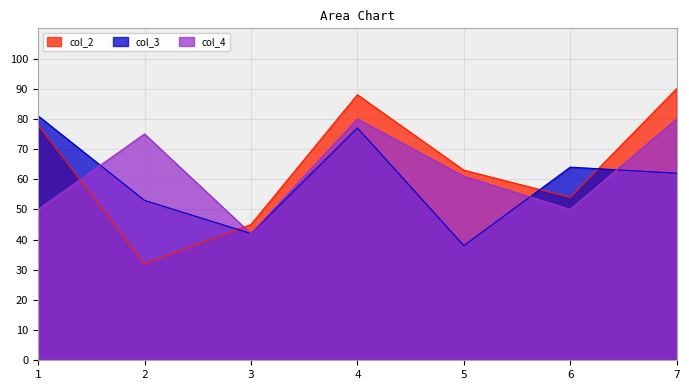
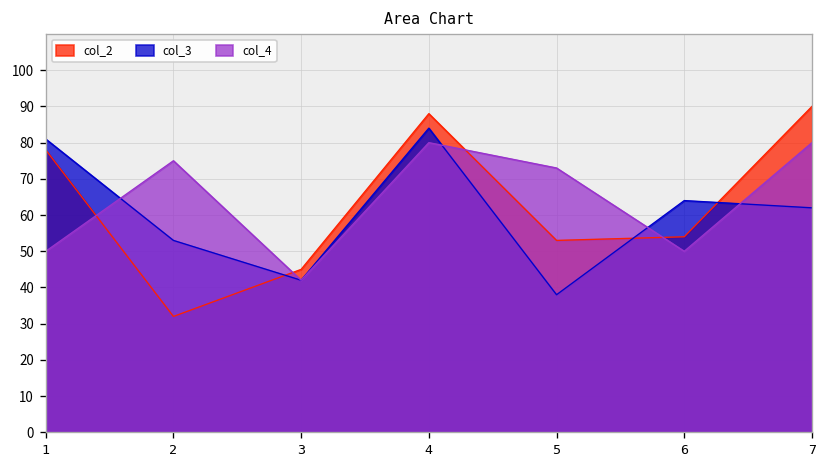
  {
    "col_2": {
      "1": 78,
      "2": 32,
      "3": 45,
      "4": 88,
-     "5": 63,
+     "5": 53,
      "6": 54,
      "7": 90
    },
    "col_3": {
      "1": 81,
      "2": 53,
-     "4": 77,
+     "4": 84,
      "5": 38,
      "6": 64,
      "7": 62
    },
    "col_4": {
      "1": 50,
      "2": 75,
      "4": 80,
-     "5": 61,
+     "5": 73,
      "6": 50,
      "7": 80
    }
  }
